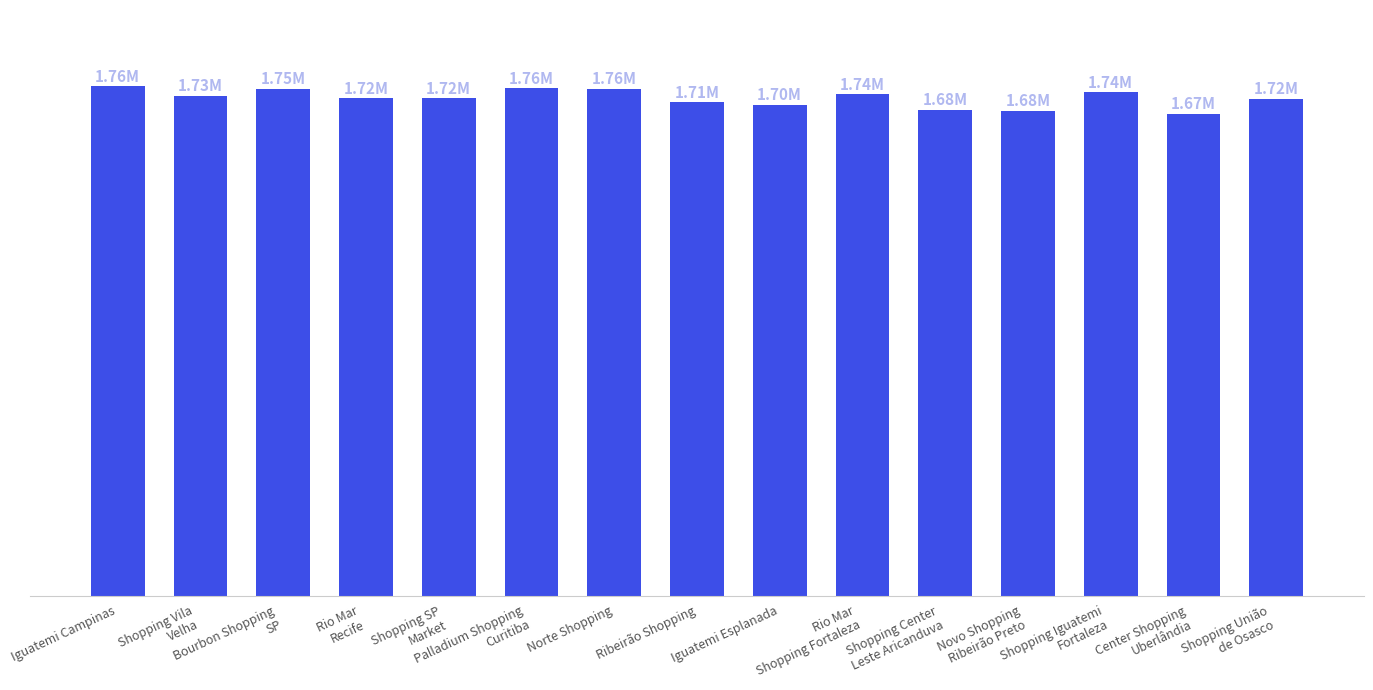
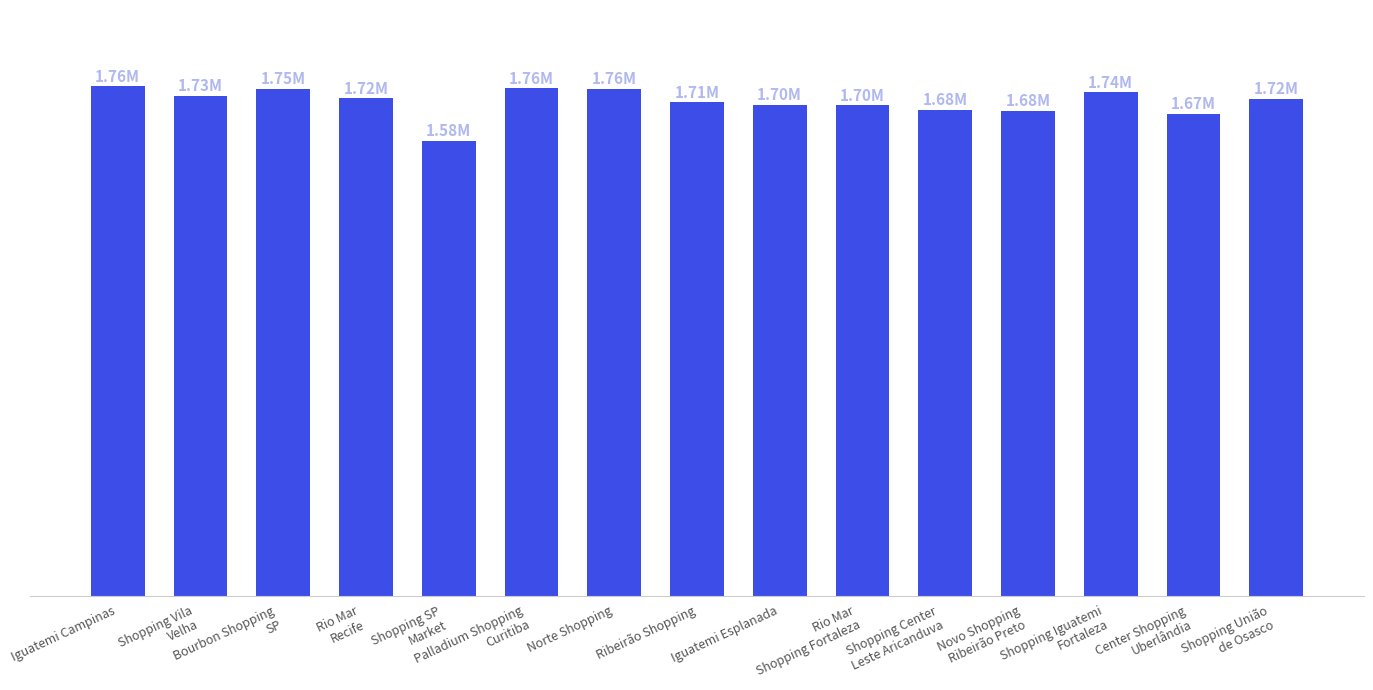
  {
    "Iguatemi Campinas": "1.76M",
    "Shopping Vila Velha": "1.73M",
    "Bourbon Shopping SP": "1.75M",
    "Rio Mar Recife": "1.72M",
-   "Shopping SP Market": "1.72M",
+   "Shopping SP Market": "1.58M",
    "Palladium Shopping Curitiba": "1.76M",
    "Norte Shopping": "1.76M",
    "Ribeirão Shopping": "1.71M",
    "Iguatemi Esplanada": "1.70M",
-   "Rio Mar Shopping Fortaleza": "1.74M",
+   "Rio Mar Shopping Fortaleza": "1.70M",
    "Shopping Center Leste Aricanduva": "1.68M",
    "Novo Shopping Ribeirão Preto": "1.68M",
    "Shopping Iguatemi Fortaleza": "1.74M",
    "Center Shopping Uberlândia": "1.67M",
    "Shopping União de Osasco": "1.72M"
  }
